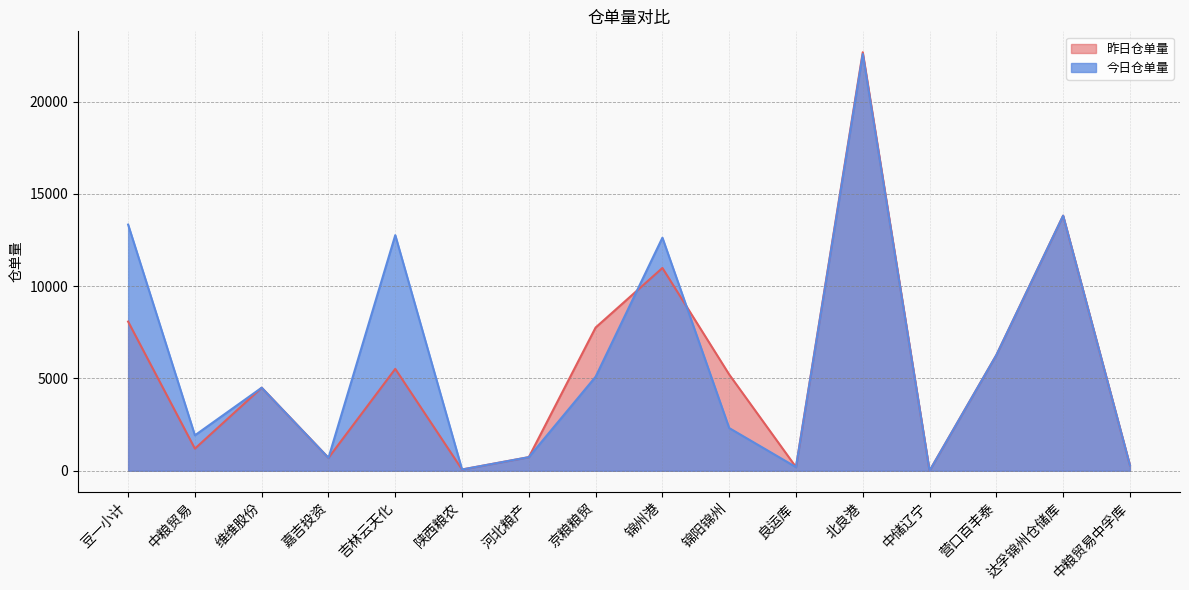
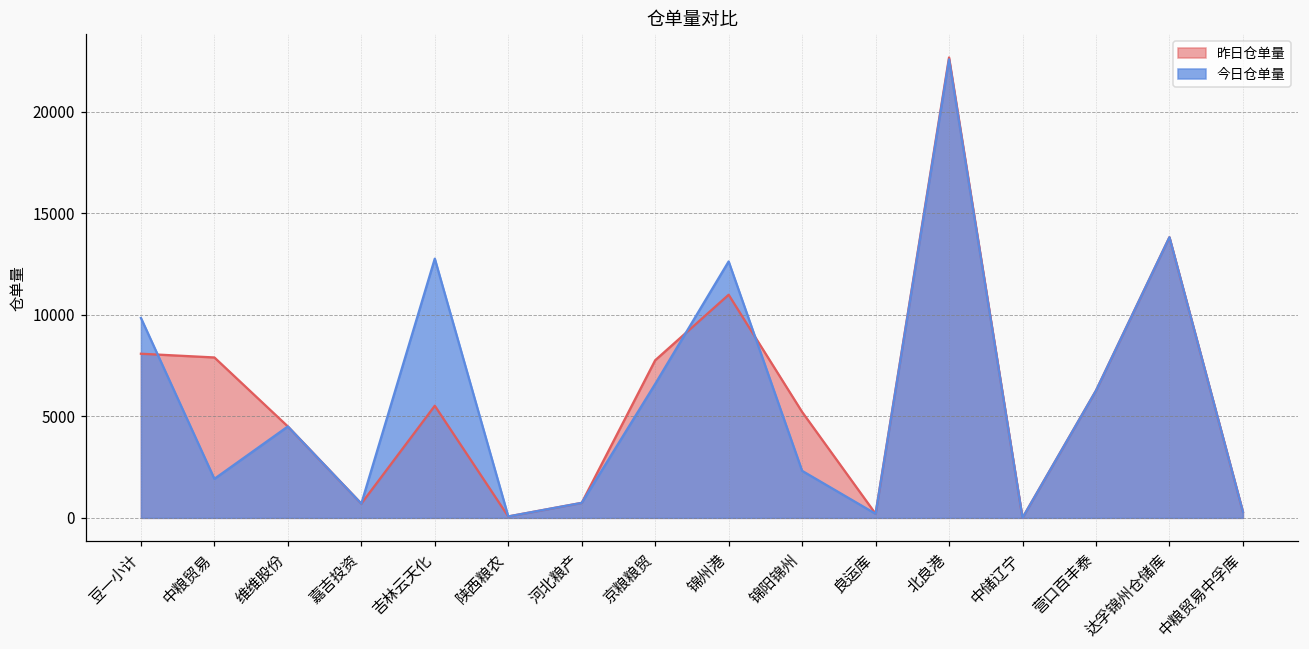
  {
    "昨日仓单量": {
      "豆一小计": 8100,
-     "中粮贸易": 1200,
+     "中粮贸易": 7900,
      "吉林云天化": 5500,
      "京粮粮贸": 7800,
      "锦州港": 11000,
      "锦阳锦州": 5200
    },
    "今日仓单量": {
-     "豆一小计": 13300,
+     "豆一小计": 9800,
      "中粮贸易": 1900,
      "吉林云天化": 12800,
-     "京粮粮贸": 5100,
+     "京粮粮贸": 6600,
      "锦州港": 12600,
      "锦阳锦州": 2300
    }
  }
